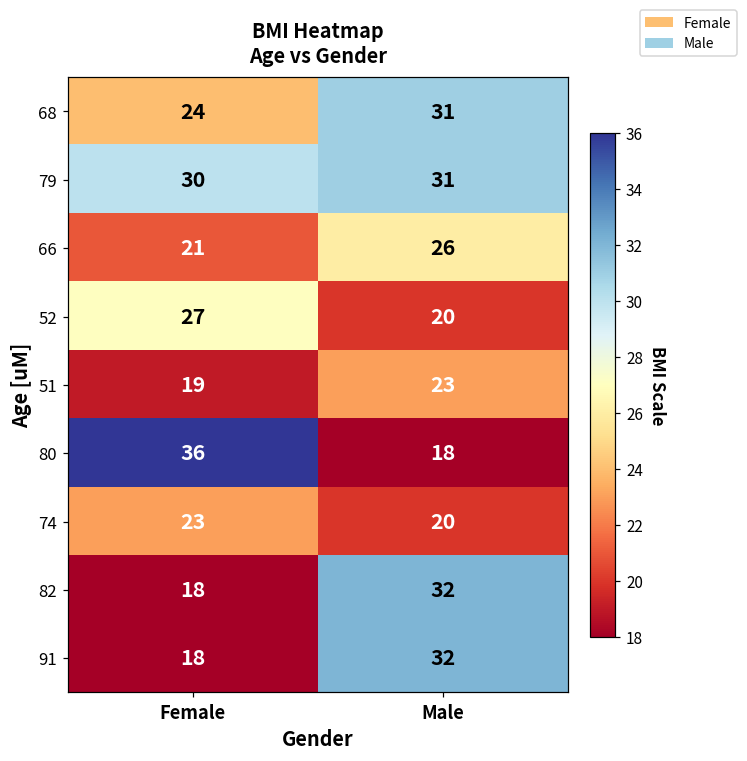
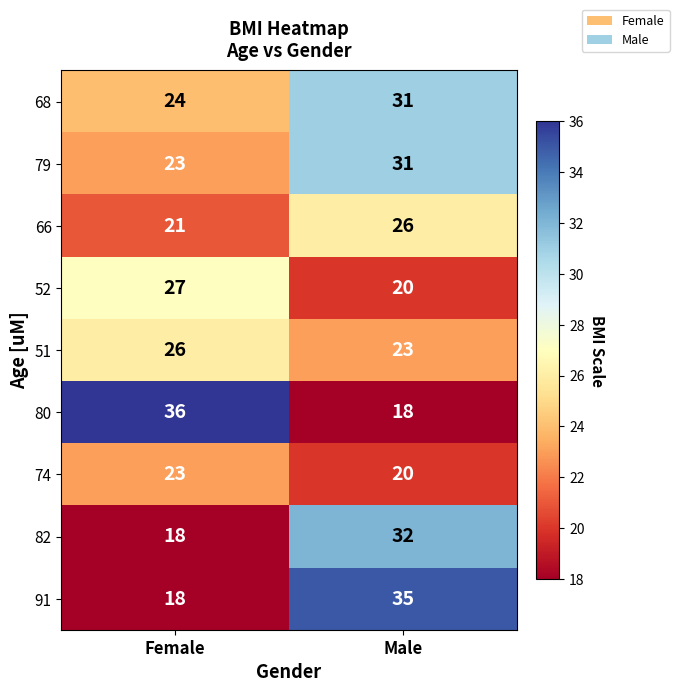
  {
    "68": {
      "Female": 24,
      "Male": 31
    },
    "79": {
-     "Female": 30,
+     "Female": 23,
      "Male": 31
    },
    "66": {
      "Female": 21,
      "Male": 26
    },
    "52": {
      "Female": 27,
      "Male": 20
    },
    "51": {
-     "Female": 19,
+     "Female": 26,
      "Male": 23
    },
    "80": {
      "Female": 36,
      "Male": 18
    },
    "74": {
      "Female": 23,
      "Male": 20
    },
    "82": {
      "Female": 18,
      "Male": 32
    },
    "91": {
      "Female": 18,
-     "Male": 32
+     "Male": 35
    }
  }
